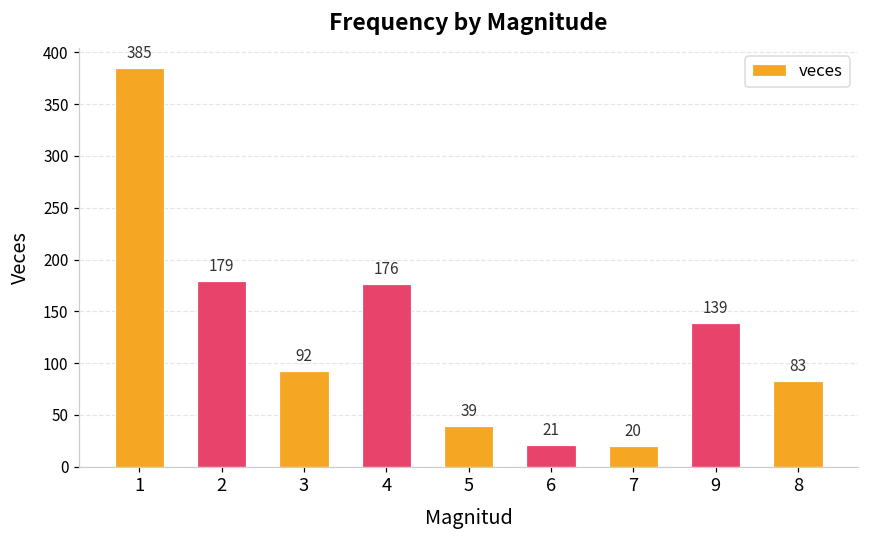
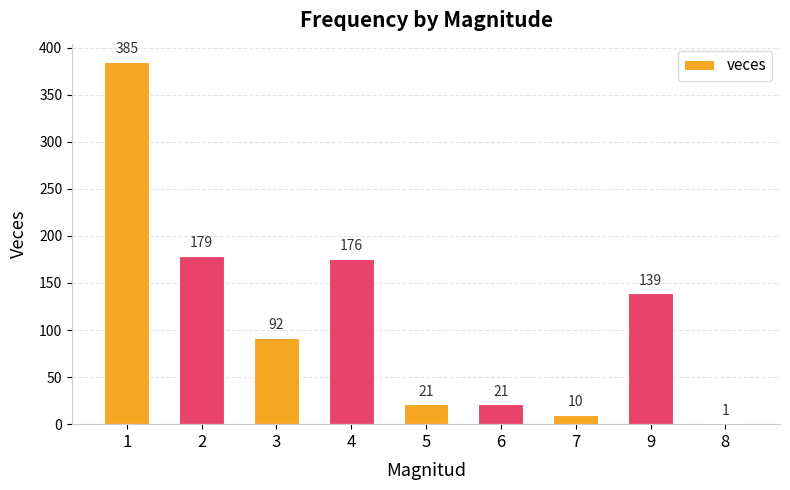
  {
    "1": 385,
    "2": 179,
    "3": 92,
    "4": 176,
-   "5": 39,
+   "5": 21,
    "6": 21,
-   "7": 20,
+   "7": 10,
    "9": 139,
-   "8": 83
+   "8": 1
  }
